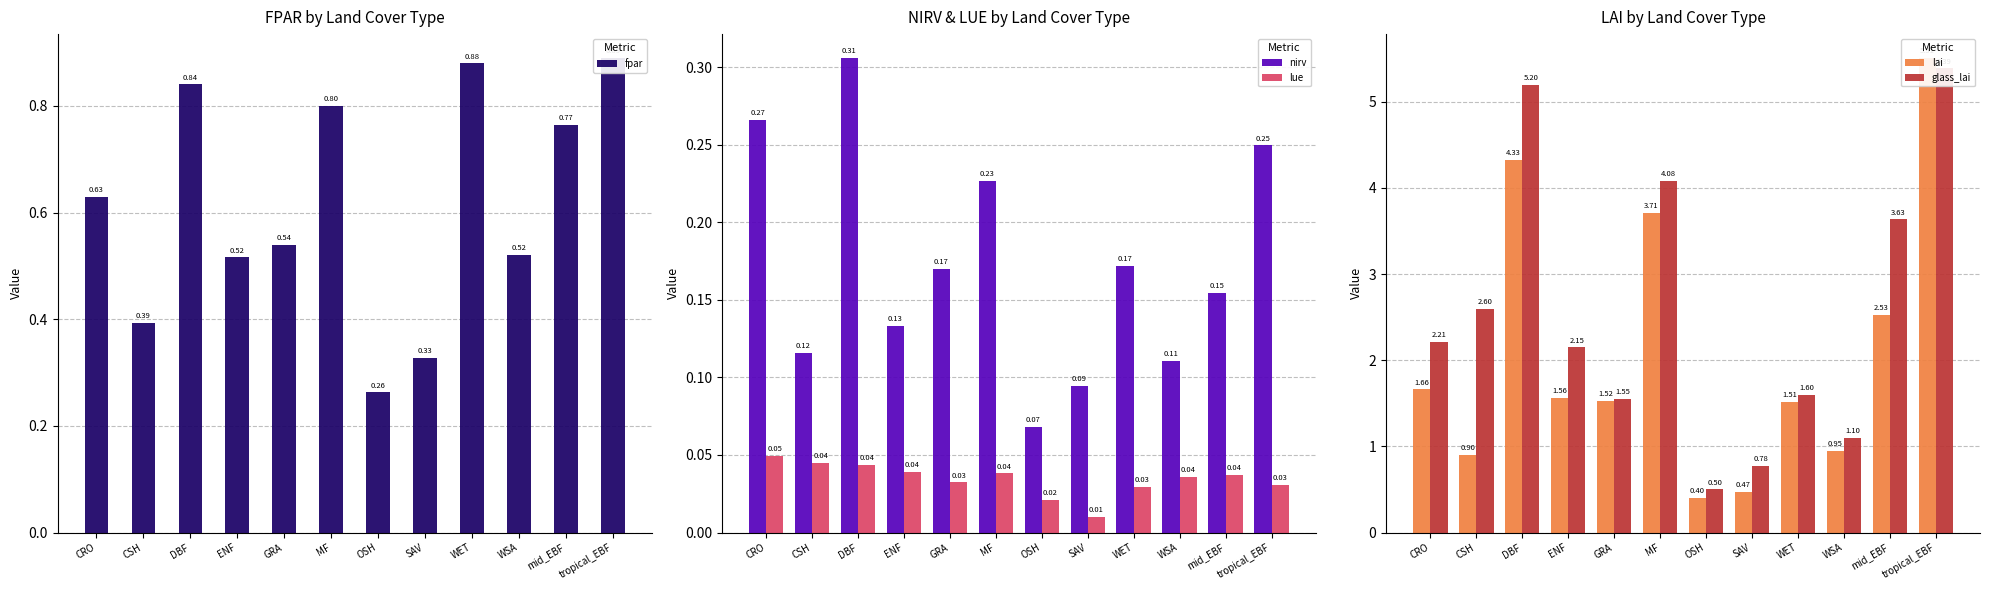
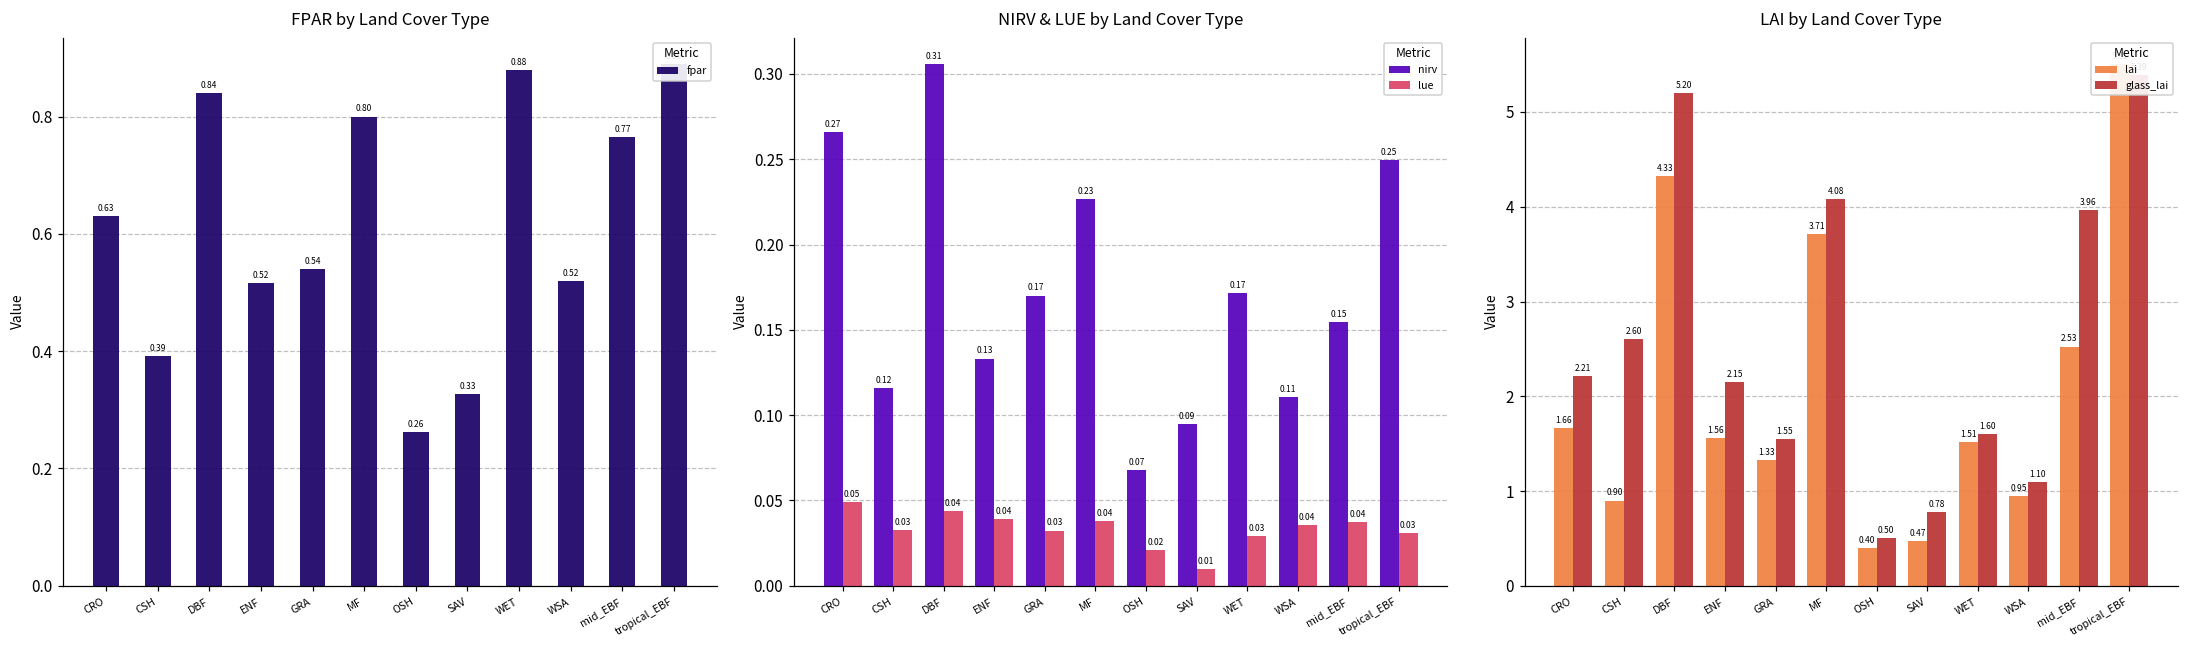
  {
    "FPAR by Land Cover Type": {
      "CRO": 0.63,
      "CSH": 0.39,
      "DBF": 0.84,
      "ENF": 0.52,
      "GRA": 0.54,
      "MF": 0.80,
      "OSH": 0.26,
      "SAV": 0.33,
      "WET": 0.88,
      "WSA": 0.52,
      "mid_EBF": 0.77
    },
    "NIRV & LUE by Land Cover Type": {
      "nirv": {
        "CRO": 0.27,
        "CSH": 0.12,
        "DBF": 0.31,
        "ENF": 0.13,
        "GRA": 0.17,
        "MF": 0.23,
        "OSH": 0.07,
        "SAV": 0.09,
        "WET": 0.17,
        "WSA": 0.11,
        "mid_EBF": 0.15,
        "tropical_EBF": 0.25
      },
      "lue": {
        "CRO": 0.05,
-       "CSH": 0.04,
+       "CSH": 0.03,
        "DBF": 0.04,
        "ENF": 0.04,
        "GRA": 0.03,
        "MF": 0.04,
        "OSH": 0.02,
        "SAV": 0.01,
        "WET": 0.03,
        "WSA": 0.04,
        "mid_EBF": 0.04,
        "tropical_EBF": 0.03
      }
    },
    "LAI by Land Cover Type": {
      "lai": {
        "CRO": 1.66,
        "CSH": 0.90,
        "DBF": 4.33,
        "ENF": 1.56,
-       "GRA": 1.52,
+       "GRA": 1.33,
        "MF": 3.71,
        "OSH": 0.40,
        "SAV": 0.47,
        "WET": 1.51,
        "WSA": 0.95,
        "mid_EBF": 2.53
      },
      "glass_lai": {
        "CRO": 2.21,
        "CSH": 2.60,
        "DBF": 5.20,
        "ENF": 2.15,
        "GRA": 1.55,
        "MF": 4.08,
        "OSH": 0.50,
        "SAV": 0.78,
        "WET": 1.60,
        "WSA": 1.10,
-       "mid_EBF": 3.63
+       "mid_EBF": 3.96
      }
    }
  }
